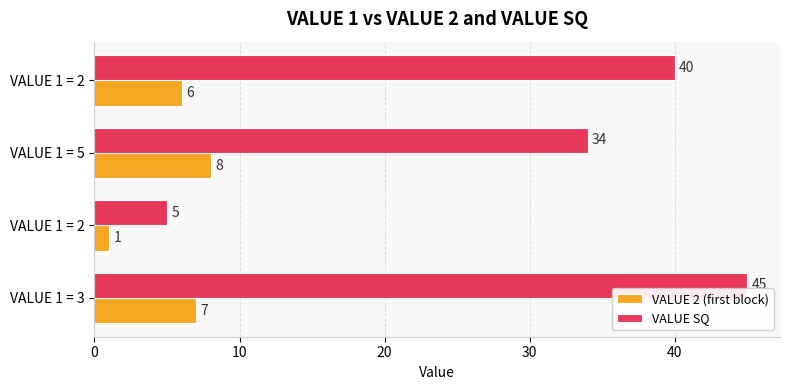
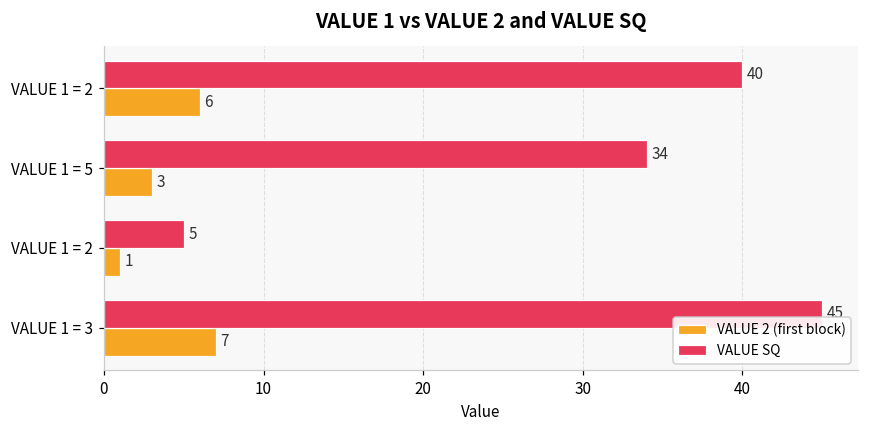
  {
    "VALUE 2 (first block)": {
-     "VALUE 1 = 5": 8,
+     "VALUE 1 = 5": 3,
      "VALUE 1 = 3": 7
    },
    "VALUE SQ": {
      "VALUE 1 = 5": 34
    }
  }
